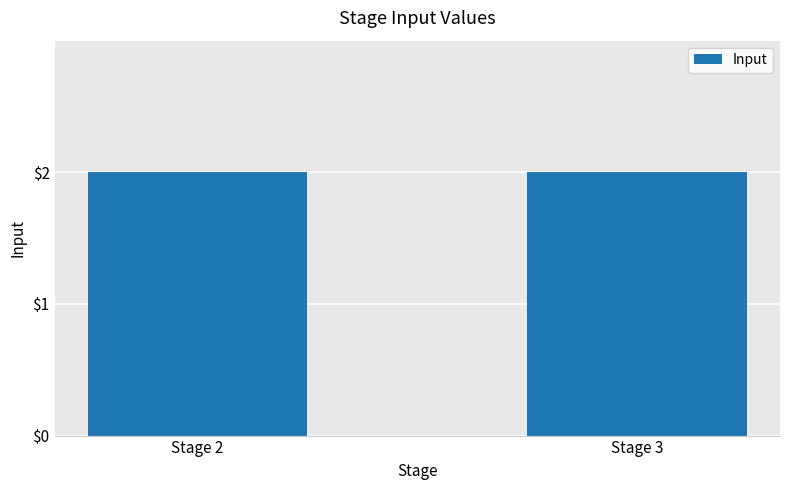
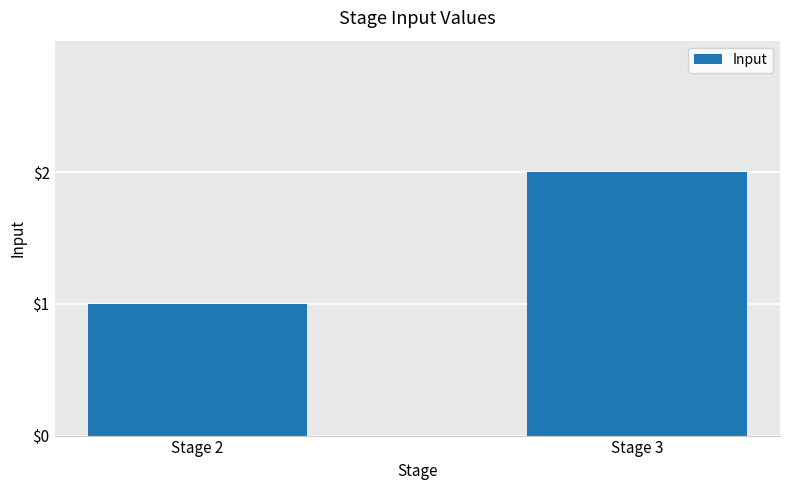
  {
-   "Stage 2": "$2",
+   "Stage 2": "$1",
    "Stage 3": "$2"
  }
